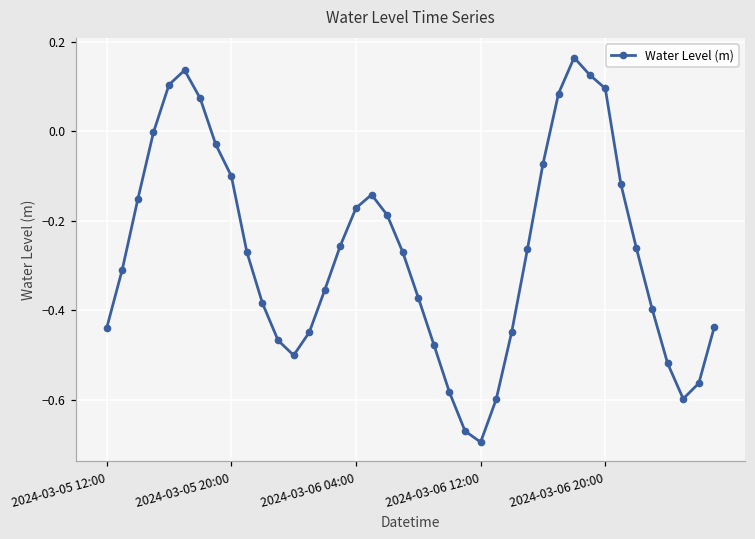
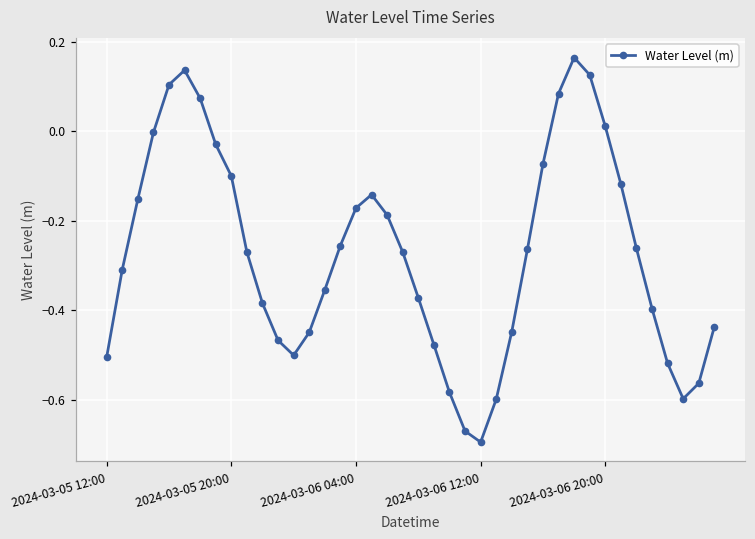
  {
-   "2024-03-05 12:00": -0.44,
+   "2024-03-05 12:00": -0.50,
    "2024-03-05 20:00": -0.10,
    "2024-03-06 04:00": -0.17,
    "2024-03-06 12:00": -0.70,
-   "2024-03-06 20:00": 0.10
+   "2024-03-06 20:00": 0.01
  }
